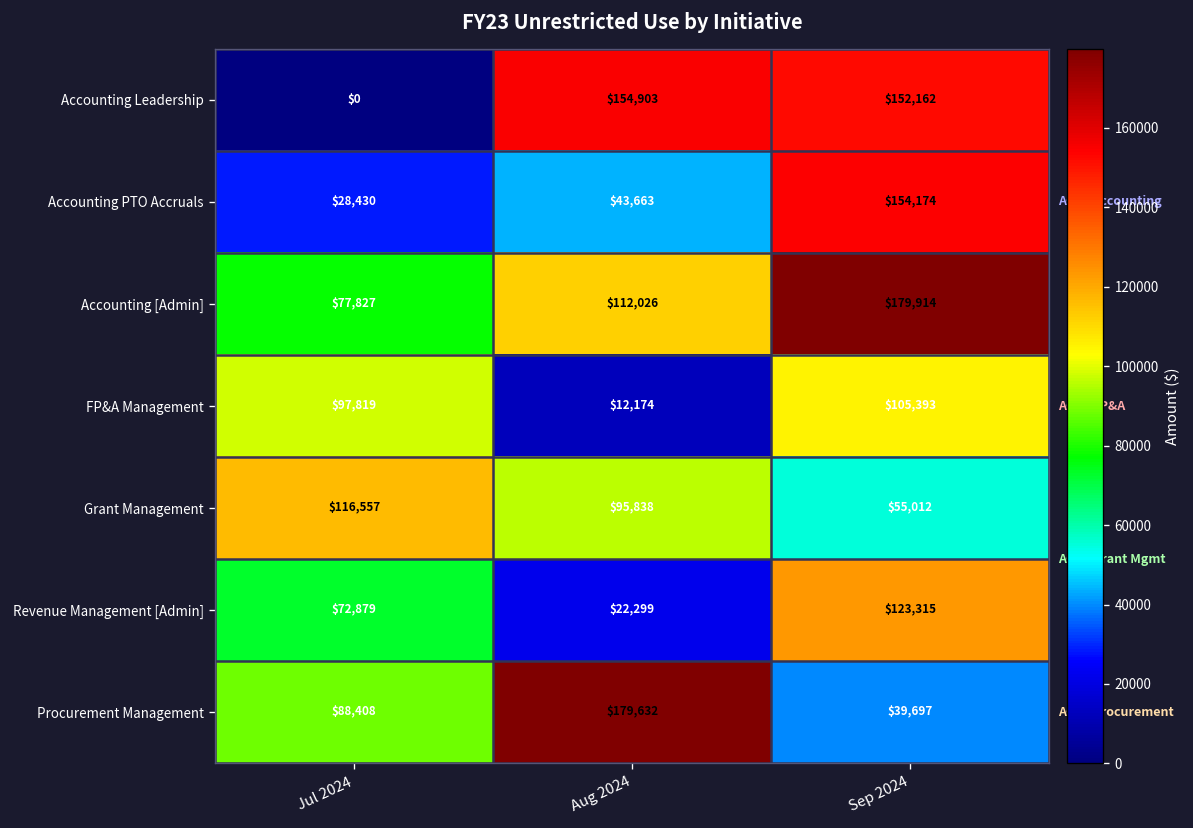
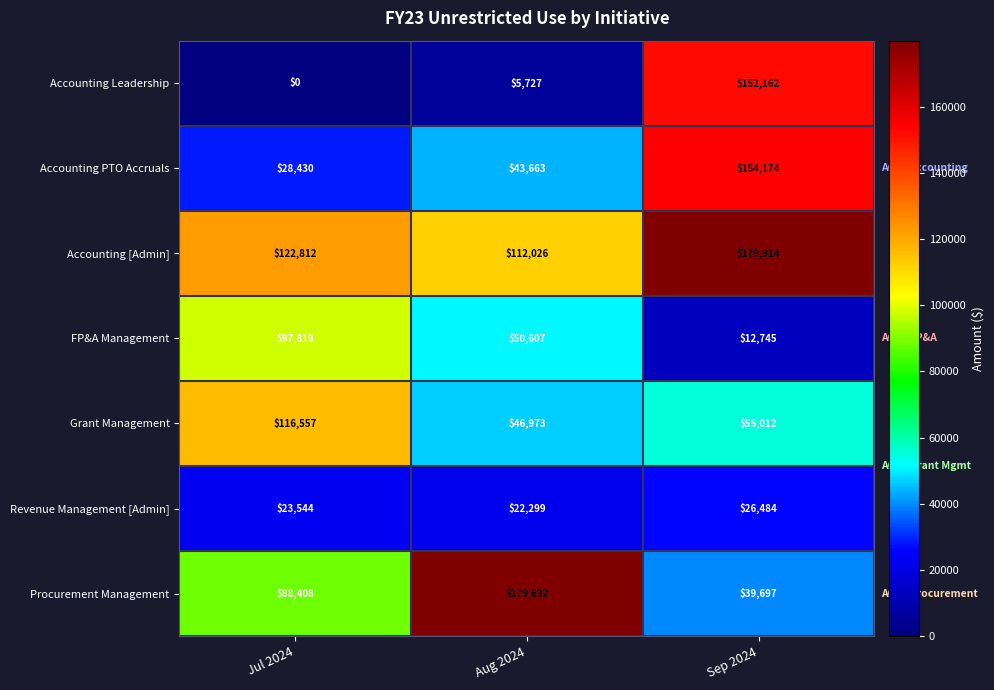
  {
    "Accounting Leadership": {
      "Jul 2024": "$0",
-     "Aug 2024": "$154,903",
+     "Aug 2024": "$5,727",
      "Sep 2024": "$152,162"
    },
    "Accounting PTO Accruals": {
      "Jul 2024": "$28,430",
      "Aug 2024": "$43,663",
      "Sep 2024": "$154,174"
    },
    "Accounting [Admin]": {
-     "Jul 2024": "$77,827",
+     "Jul 2024": "$122,812",
      "Aug 2024": "$112,026",
      "Sep 2024": "$179,914"
    },
    "FP&A Management": {
      "Jul 2024": "$97,819",
-     "Aug 2024": "$12,174",
-     "Sep 2024": "$105,393"
+     "Aug 2024": "$50,607",
+     "Sep 2024": "$12,745"
    },
    "Grant Management": {
      "Jul 2024": "$116,557",
-     "Aug 2024": "$95,838",
+     "Aug 2024": "$46,973",
      "Sep 2024": "$55,012"
    },
    "Revenue Management [Admin]": {
-     "Jul 2024": "$72,879",
+     "Jul 2024": "$23,544",
      "Aug 2024": "$22,299",
-     "Sep 2024": "$123,315"
+     "Sep 2024": "$26,484"
    },
    "Procurement Management": {
      "Jul 2024": "$88,408",
      "Aug 2024": "$179,632",
      "Sep 2024": "$39,697"
    }
  }
